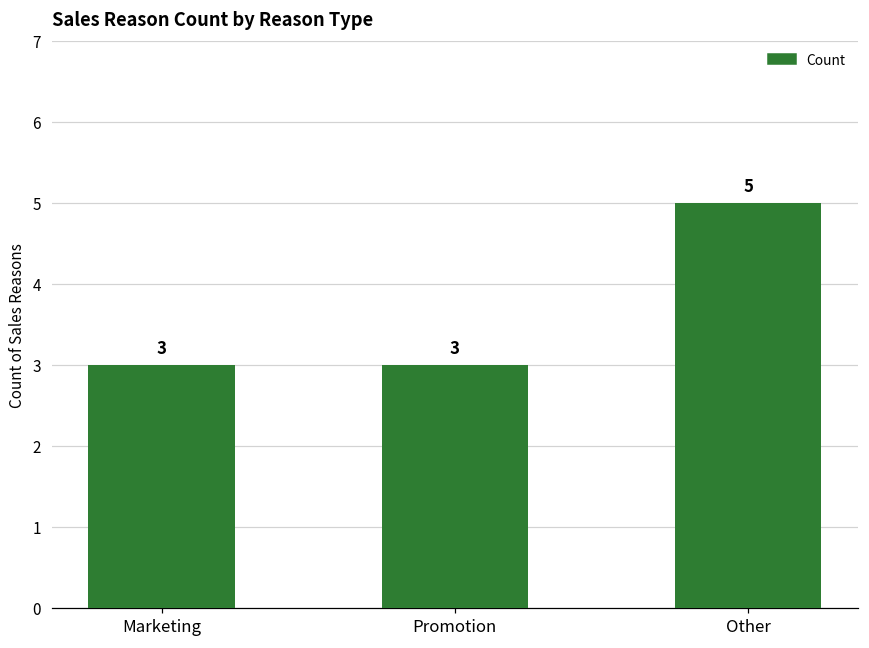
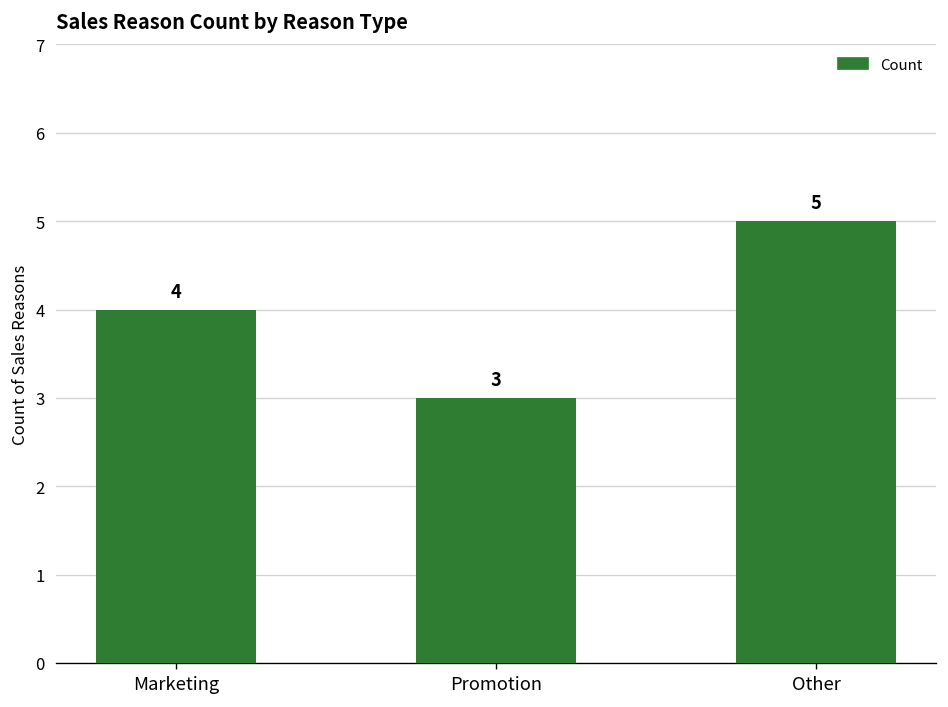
  {
    "Count": {
-     "Marketing": 3,
+     "Marketing": 4,
      "Promotion": 3,
      "Other": 5
    }
  }
